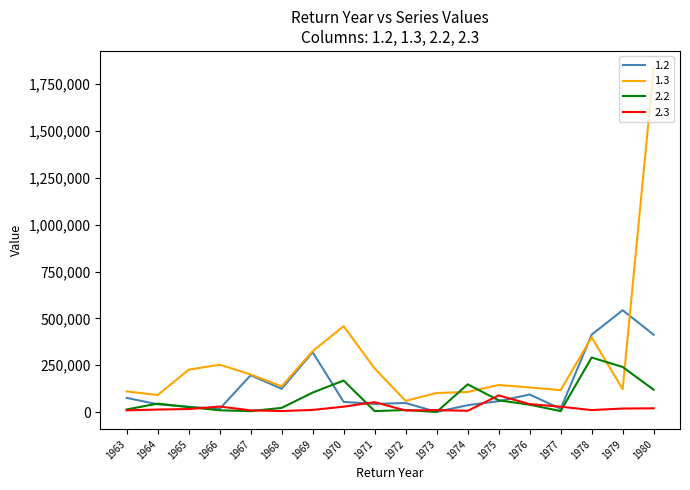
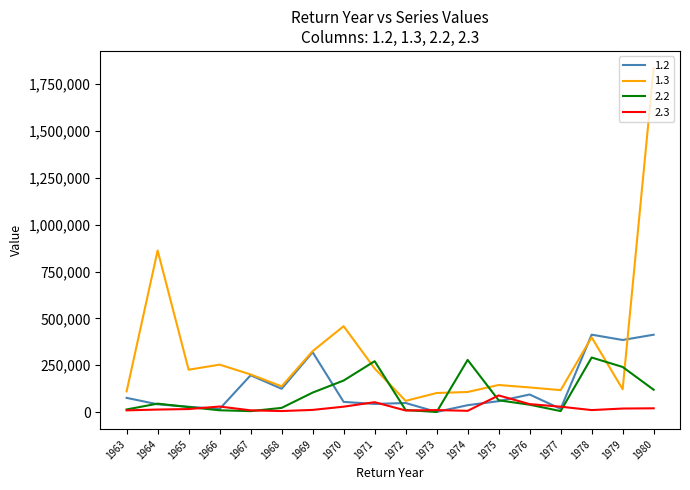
  {
    "1.2": {
      "1963": "80,000",
      "1970": "50,000",
      "1974": "40,000",
      "1976": "90,000",
      "1978": "410,000",
-     "1979": "540,000",
+     "1979": "380,000",
      "1980": "410,000"
    },
    "1.3": {
      "1963": "110,000",
-     "1964": "90,000",
+     "1964": "860,000",
      "1965": "230,000",
      "1966": "250,000",
      "1970": "460,000",
      "1971": "230,000",
      "1973": "100,000",
      "1974": "110,000",
      "1975": "140,000",
      "1976": "130,000",
      "1977": "120,000",
      "1978": "400,000",
      "1979": "120,000"
    },
    "2.2": {
      "1968": "20,000",
      "1969": "100,000",
      "1970": "170,000",
-     "1971": "10,000",
-     "1974": "150,000",
+     "1971": "270,000",
+     "1974": "280,000",
      "1978": "290,000",
      "1979": "240,000",
      "1980": "120,000"
    },
    "2.3": {
      "1964": "10,000",
      "1968": "10,000",
      "1969": "10,000",
      "1970": "30,000",
      "1974": "10,000",
      "1975": "90,000",
      "1978": "10,000",
      "1979": "20,000",
      "1980": "20,000"
    }
  }
